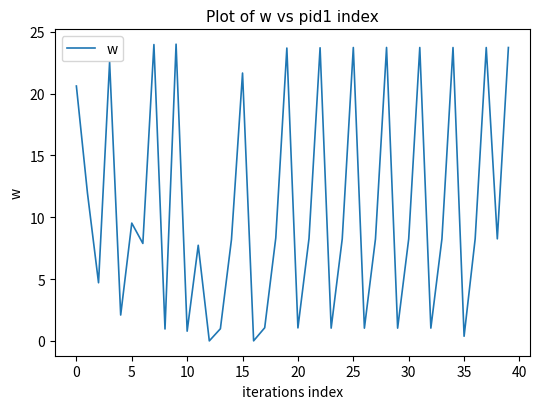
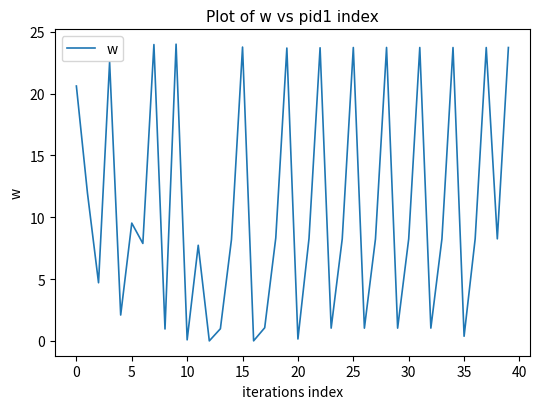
  {
    "0": 20.6,
    "5": 9.5,
-   "10": 0.8,
-   "15": 21.7,
-   "20": 1.0,
+   "10": 0.1,
+   "15": 23.8,
+   "20": 0.2,
    "25": 23.7,
    "30": 8.2,
    "35": 0.4
  }
